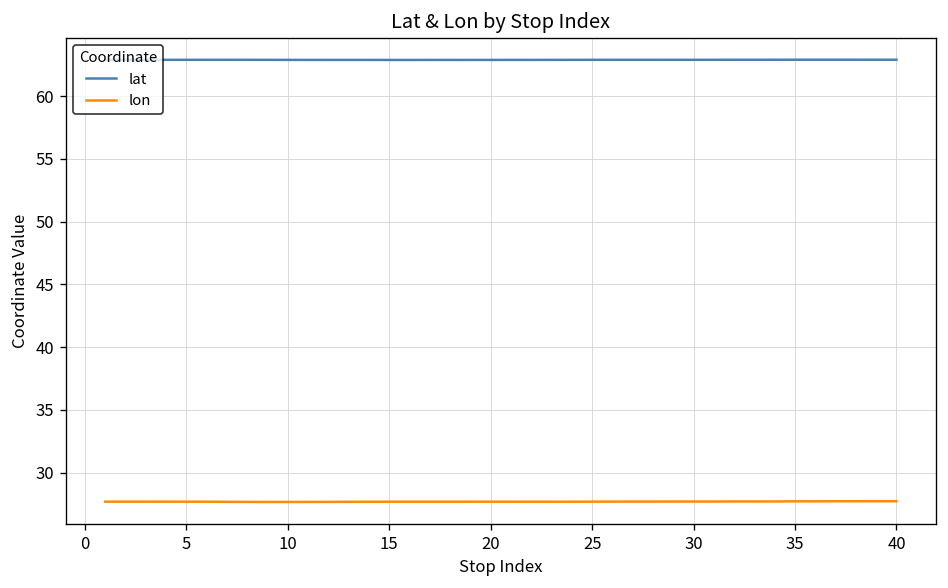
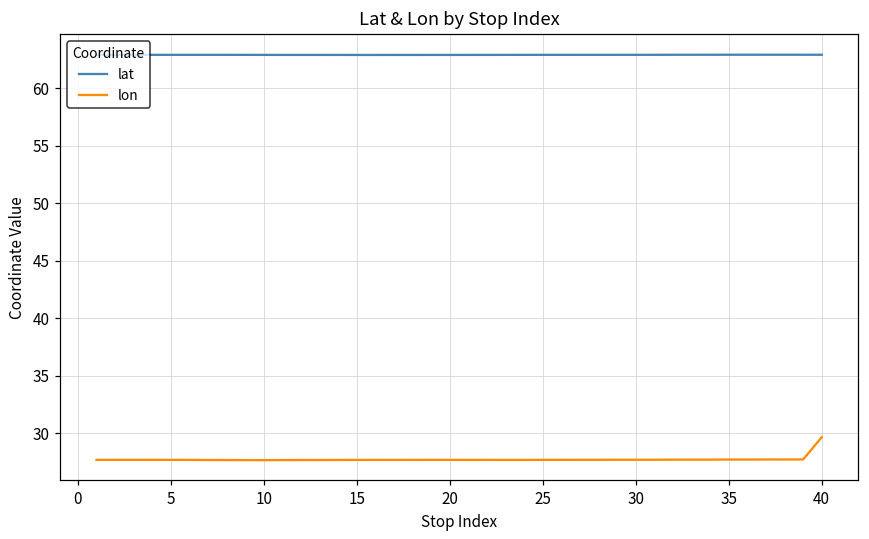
  {
    "lat": {
      "5": 62.9,
      "10": 62.9,
      "15": 62.9,
      "20": 62.9,
      "25": 62.9,
      "30": 62.9,
      "35": 62.9,
      "40": 62.9
    },
    "lon": {
      "5": 27.7,
      "10": 27.7,
      "15": 27.7,
      "20": 27.7,
      "25": 27.7,
      "30": 27.7,
      "35": 27.7,
-     "40": 27.7
+     "40": 29.6
    }
  }
